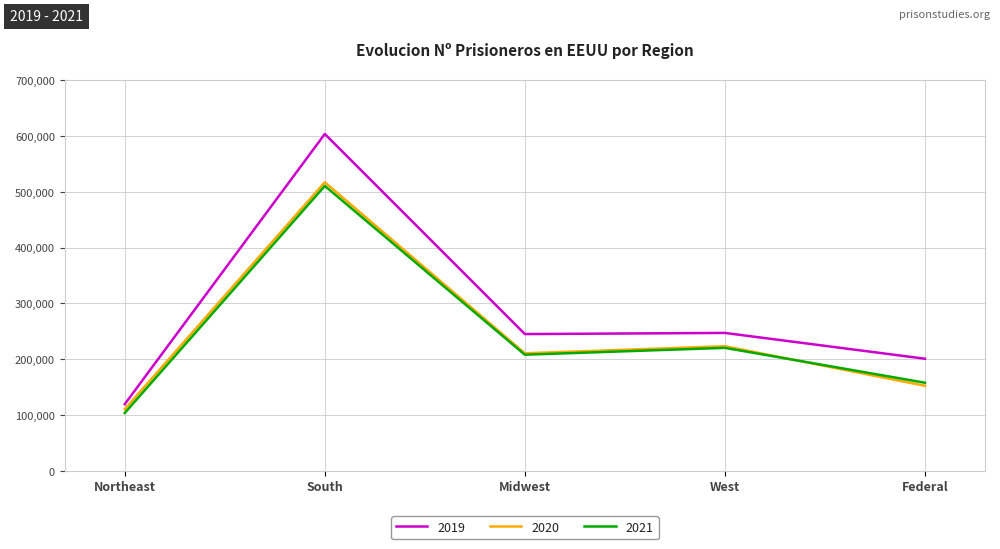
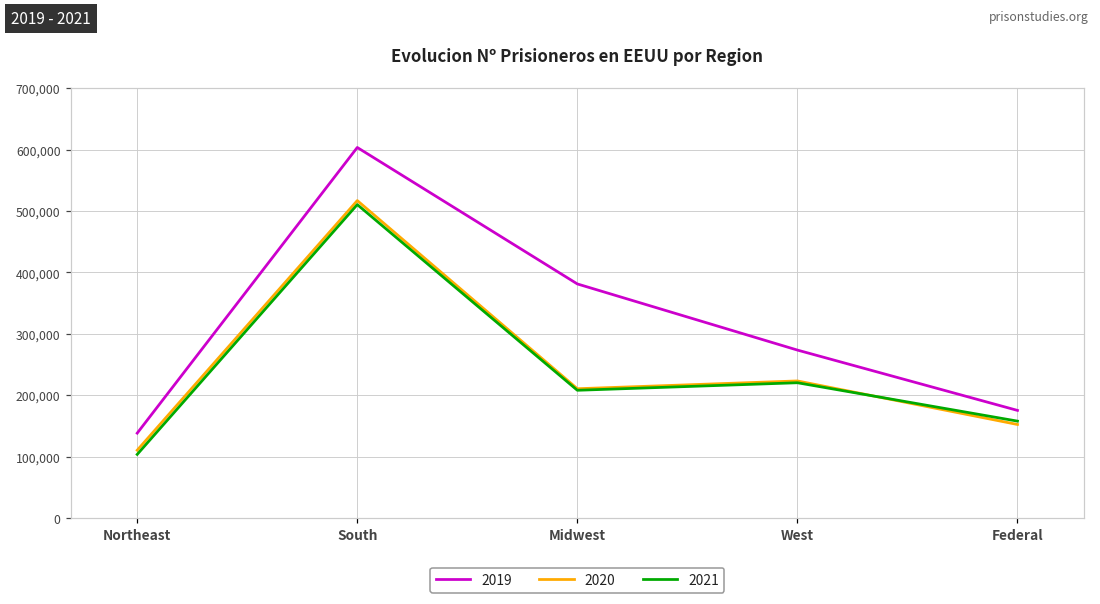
  {
    "2019": {
-     "Northeast": "120,000",
+     "Northeast": "140,000",
      "South": "600,000",
-     "Midwest": "240,000",
-     "West": "250,000",
-     "Federal": "200,000"
+     "Midwest": "380,000",
+     "West": "270,000",
+     "Federal": "180,000"
    },
    "2020": {
      "Northeast": "110,000",
      "South": "520,000",
      "Federal": "150,000"
    },
    "2021": {
      "Northeast": "100,000",
      "South": "510,000",
      "Federal": "160,000"
    }
  }
